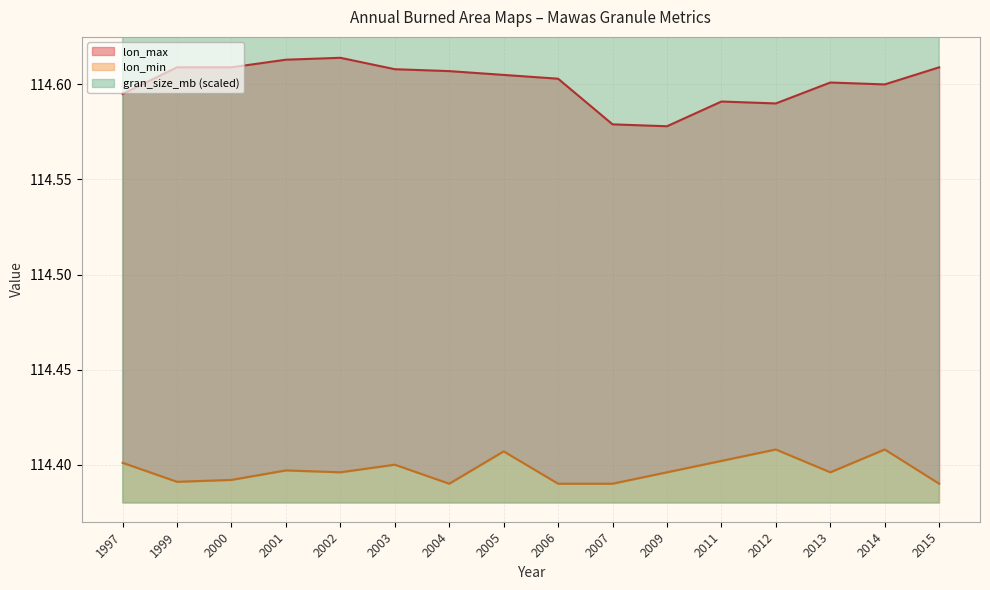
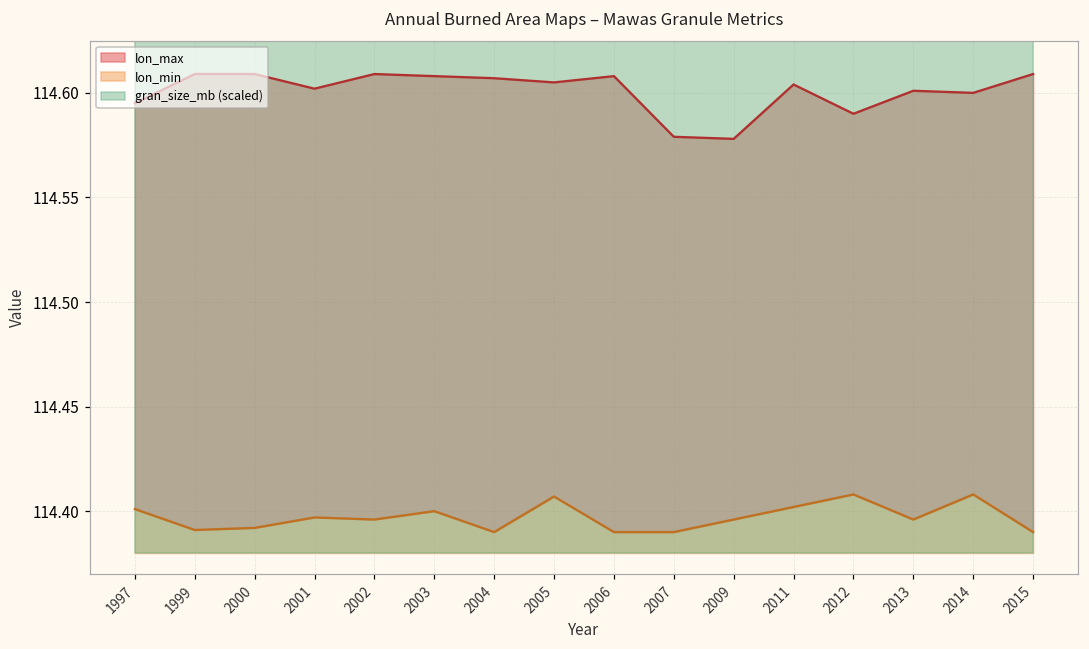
  {
    "lon_max": {
      "1997": 114.595,
-     "2001": 114.613,
-     "2002": 114.614,
+     "2001": 114.602,
+     "2002": 114.609,
      "2003": 114.608,
      "2004": 114.607,
      "2005": 114.605,
-     "2006": 114.603,
+     "2006": 114.608,
      "2007": 114.579,
      "2009": 114.578,
-     "2011": 114.591,
+     "2011": 114.604,
      "2012": 114.590,
      "2013": 114.601,
      "2014": 114.600,
      "2015": 114.609
    },
    "lon_min": {
      "1997": 114.401,
      "1999": 114.391,
      "2000": 114.392,
      "2001": 114.397,
      "2002": 114.396,
      "2003": 114.400,
      "2004": 114.390,
      "2005": 114.407,
      "2006": 114.390,
      "2007": 114.390,
      "2009": 114.396,
      "2011": 114.402,
      "2012": 114.408,
      "2013": 114.396,
      "2014": 114.408,
      "2015": 114.390
    }
  }
